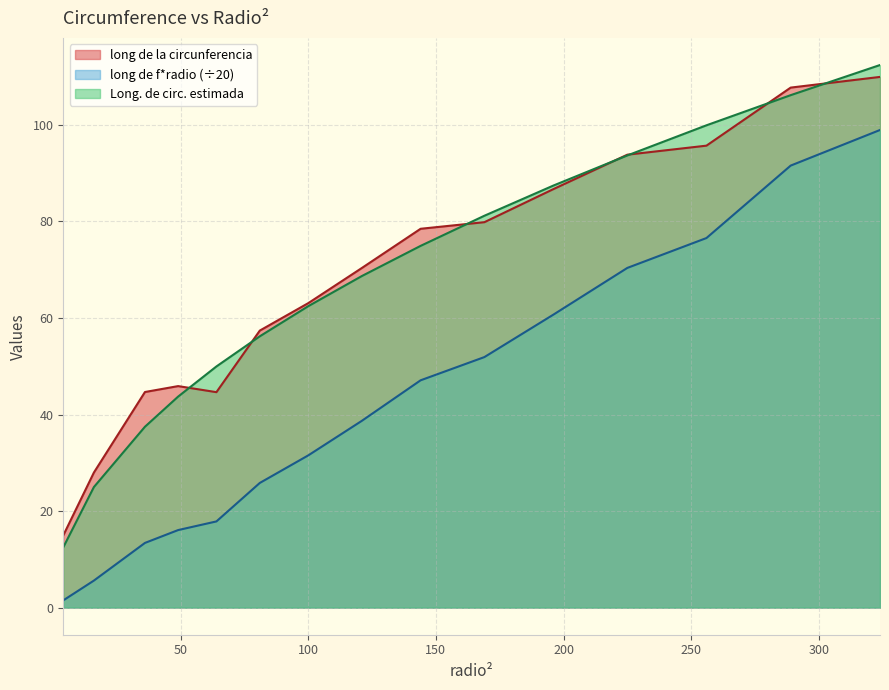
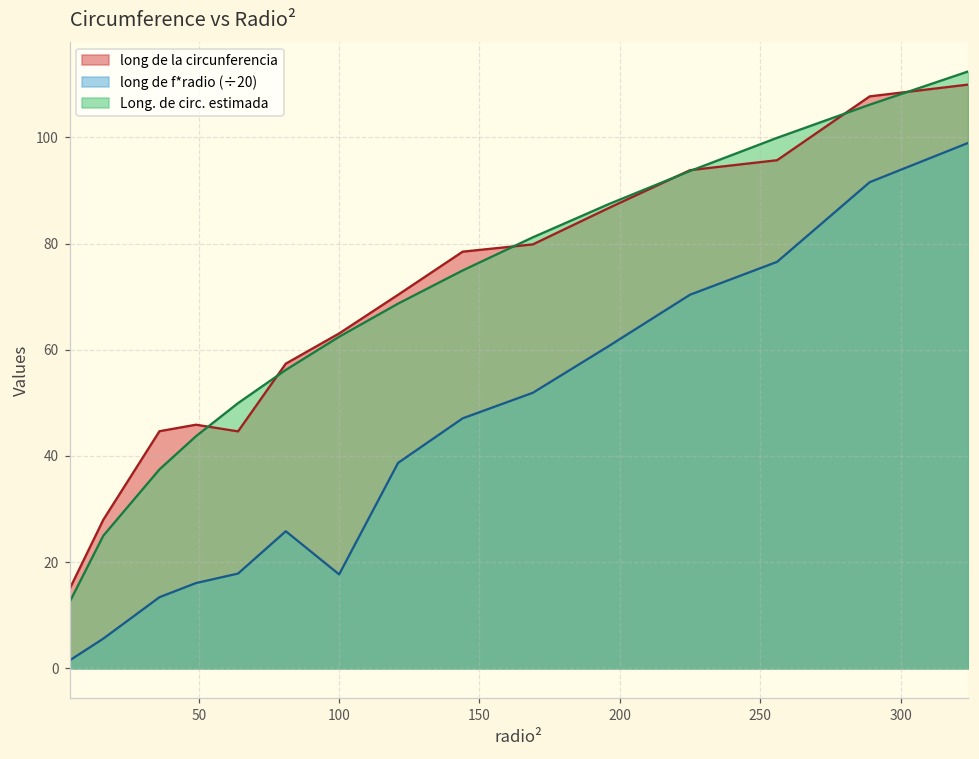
  {
    "long de la circunferencia": {
      "100": 63
    },
    "long de f*radio (÷20)": {
-     "100": 32
+     "100": 18
    },
    "Long. de circ. estimada": {
      "100": 62
    }
  }
